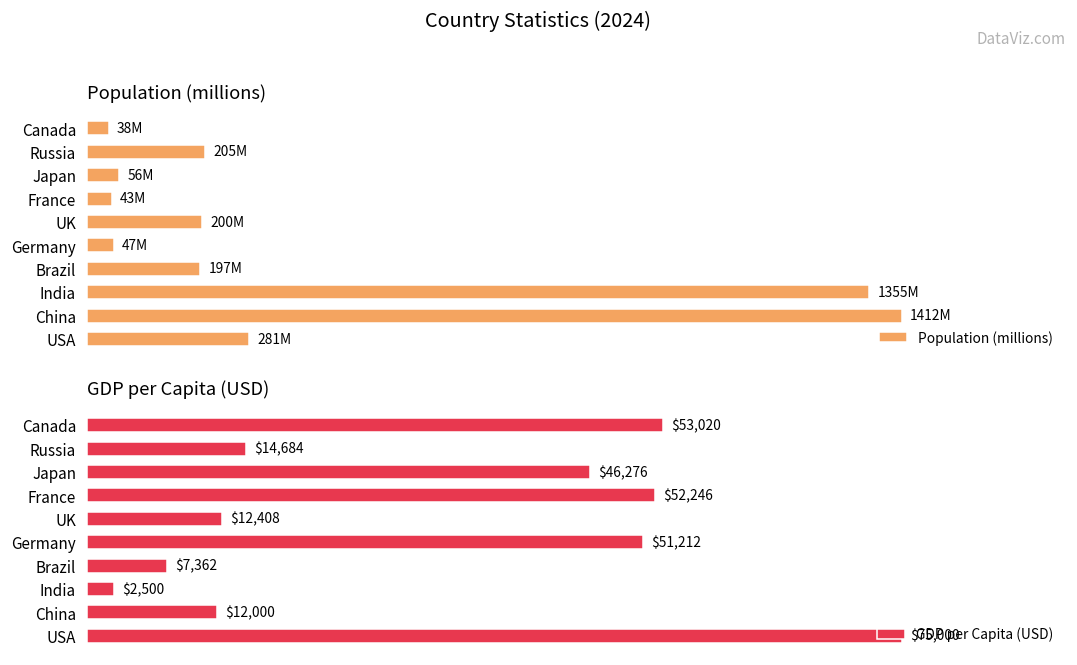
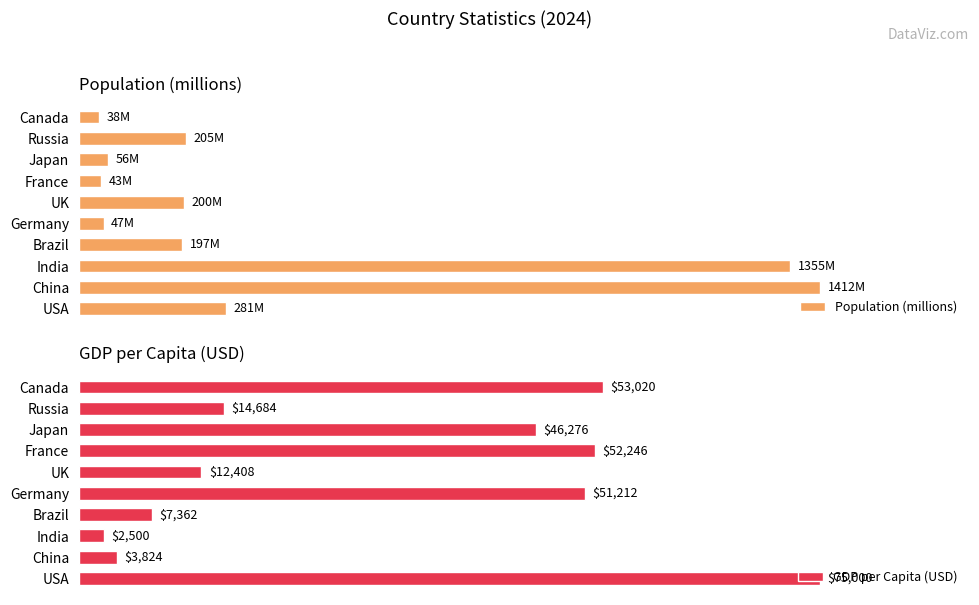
  {
    "GDP per Capita (USD)": {
-     "China": "$12,000"
+     "China": "$3,824"
    }
  }
